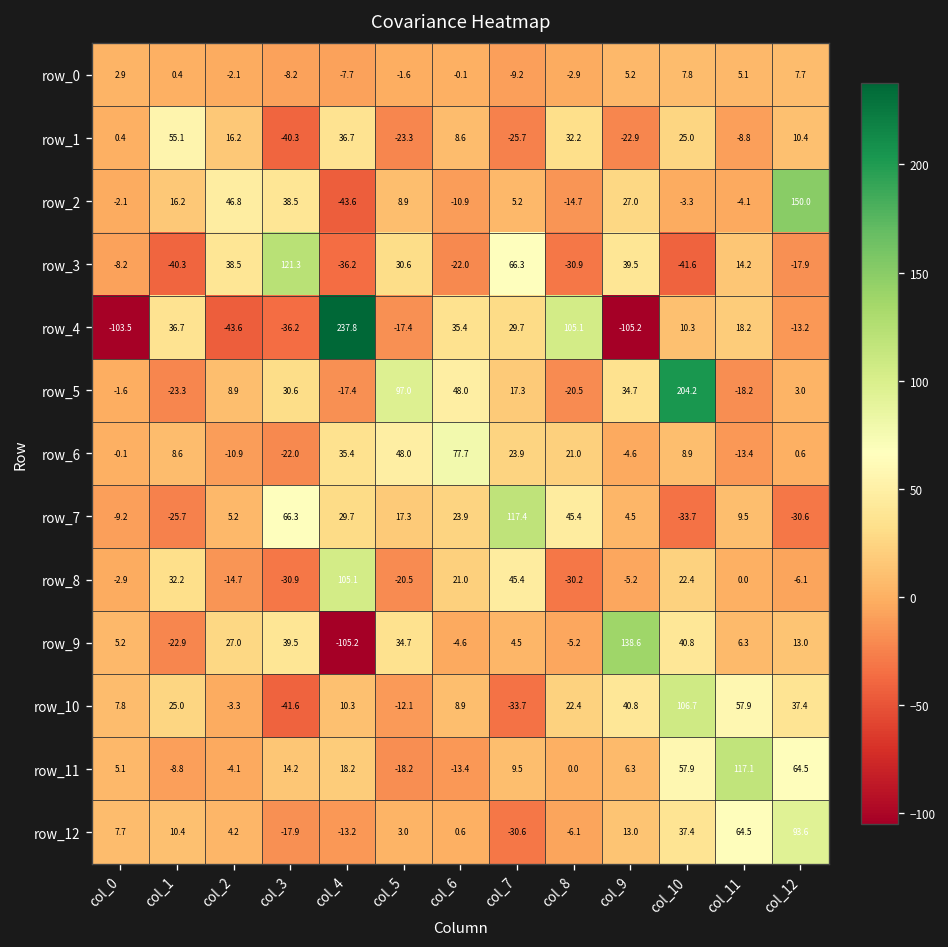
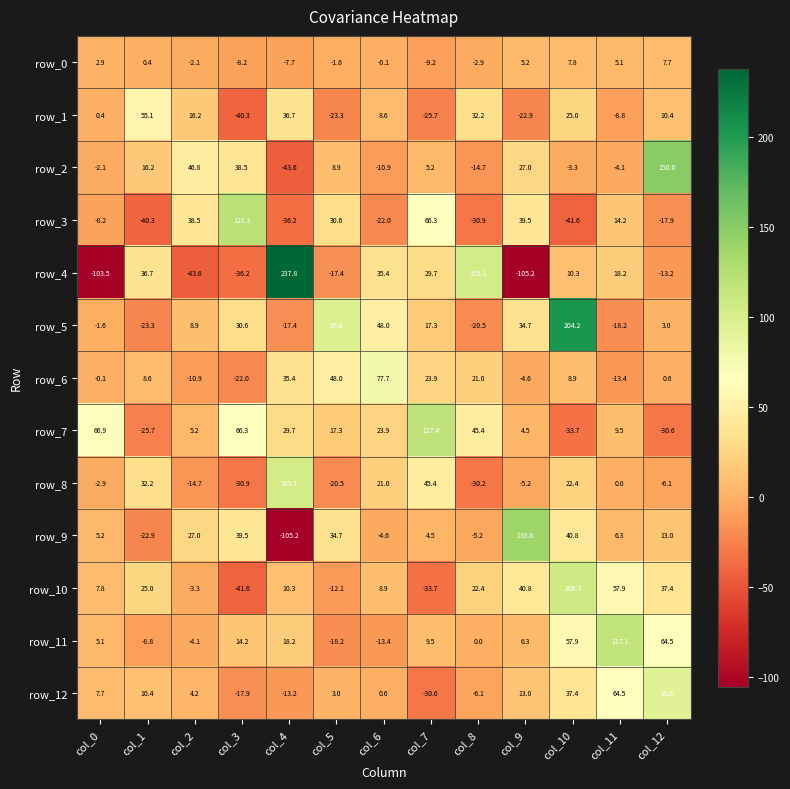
  {
    "row_0": {
      "col_0": 2.9,
      "col_1": 0.4,
      "col_2": -2.1,
      "col_3": -8.2,
      "col_4": -7.7,
      "col_5": -1.6,
      "col_6": -0.1,
      "col_7": -9.2,
      "col_8": -2.9,
      "col_9": 5.2,
      "col_10": 7.8,
      "col_11": 5.1,
      "col_12": 7.7
    },
    "row_1": {
      "col_0": 0.4,
      "col_1": 55.1,
      "col_2": 16.2,
      "col_3": -40.3,
      "col_4": 36.7,
      "col_5": -23.3,
      "col_6": 8.6,
      "col_7": -25.7,
      "col_8": 32.2,
      "col_9": -22.9,
      "col_10": 25.0,
      "col_11": -8.8,
      "col_12": 10.4
    },
    "row_2": {
      "col_0": -2.1,
      "col_1": 16.2,
      "col_2": 46.8,
      "col_3": 38.5,
      "col_4": -43.6,
      "col_5": 8.9,
      "col_6": -10.9,
      "col_7": 5.2,
      "col_8": -14.7,
      "col_9": 27.0,
      "col_10": -3.3,
      "col_11": -4.1,
      "col_12": 150.0
    },
    "row_3": {
      "col_0": -8.2,
      "col_1": -40.3,
      "col_2": 38.5,
      "col_3": 121.3,
      "col_4": -36.2,
      "col_5": 30.6,
      "col_6": -22.0,
      "col_7": 66.3,
      "col_8": -30.9,
      "col_9": 39.5,
      "col_10": -41.6,
      "col_11": 14.2,
      "col_12": -17.9
    },
    "row_4": {
      "col_0": -103.5,
      "col_1": 36.7,
      "col_2": -43.6,
      "col_3": -36.2,
      "col_4": 237.8,
      "col_5": -17.4,
      "col_6": 35.4,
      "col_7": 29.7,
      "col_8": 105.1,
      "col_9": -105.2,
      "col_10": 10.3,
      "col_11": 18.2,
      "col_12": -13.2
    },
    "row_5": {
      "col_0": -1.6,
      "col_1": -23.3,
      "col_2": 8.9,
      "col_3": 30.6,
      "col_4": -17.4,
      "col_5": 97.0,
      "col_6": 48.0,
      "col_7": 17.3,
      "col_8": -20.5,
      "col_9": 34.7,
      "col_10": 204.2,
      "col_11": -18.2,
      "col_12": 3.0
    },
    "row_6": {
      "col_0": -0.1,
      "col_1": 8.6,
      "col_2": -10.9,
      "col_3": -22.0,
      "col_4": 35.4,
      "col_5": 48.0,
      "col_6": 77.7,
      "col_7": 23.9,
      "col_8": 21.0,
      "col_9": -4.6,
      "col_10": 8.9,
      "col_11": -13.4,
      "col_12": 0.6
    },
    "row_7": {
-     "col_0": -9.2,
+     "col_0": 66.9,
      "col_1": -25.7,
      "col_2": 5.2,
      "col_3": 66.3,
      "col_4": 29.7,
      "col_5": 17.3,
      "col_6": 23.9,
      "col_7": 117.4,
      "col_8": 45.4,
      "col_9": 4.5,
      "col_10": -33.7,
      "col_11": 9.5,
      "col_12": -30.6
    },
    "row_8": {
      "col_0": -2.9,
      "col_1": 32.2,
      "col_2": -14.7,
      "col_3": -30.9,
      "col_4": 105.1,
      "col_5": -20.5,
      "col_6": 21.0,
      "col_7": 45.4,
      "col_8": -30.2,
      "col_9": -5.2,
      "col_10": 22.4,
      "col_11": 0.0,
      "col_12": -6.1
    },
    "row_9": {
      "col_0": 5.2,
      "col_1": -22.9,
      "col_2": 27.0,
      "col_3": 39.5,
      "col_4": -105.2,
      "col_5": 34.7,
      "col_6": -4.6,
      "col_7": 4.5,
      "col_8": -5.2,
      "col_9": 138.6,
      "col_10": 40.8,
      "col_11": 6.3,
      "col_12": 13.0
    },
    "row_10": {
      "col_0": 7.8,
      "col_1": 25.0,
      "col_2": -3.3,
      "col_3": -41.6,
      "col_4": 10.3,
      "col_5": -12.1,
      "col_6": 8.9,
      "col_7": -33.7,
      "col_8": 22.4,
      "col_9": 40.8,
      "col_10": 106.7,
      "col_11": 57.9,
      "col_12": 37.4
    },
    "row_11": {
      "col_0": 5.1,
      "col_1": -8.8,
      "col_2": -4.1,
      "col_3": 14.2,
      "col_4": 18.2,
      "col_5": -18.2,
      "col_6": -13.4,
      "col_7": 9.5,
      "col_8": 0.0,
      "col_9": 6.3,
      "col_10": 57.9,
      "col_11": 117.1,
      "col_12": 64.5
    },
    "row_12": {
      "col_0": 7.7,
      "col_1": 10.4,
      "col_2": 4.2,
      "col_3": -17.9,
      "col_4": -13.2,
      "col_5": 3.0,
      "col_6": 0.6,
      "col_7": -30.6,
      "col_8": -6.1,
      "col_9": 13.0,
      "col_10": 37.4,
      "col_11": 64.5,
      "col_12": 93.6
    }
  }
